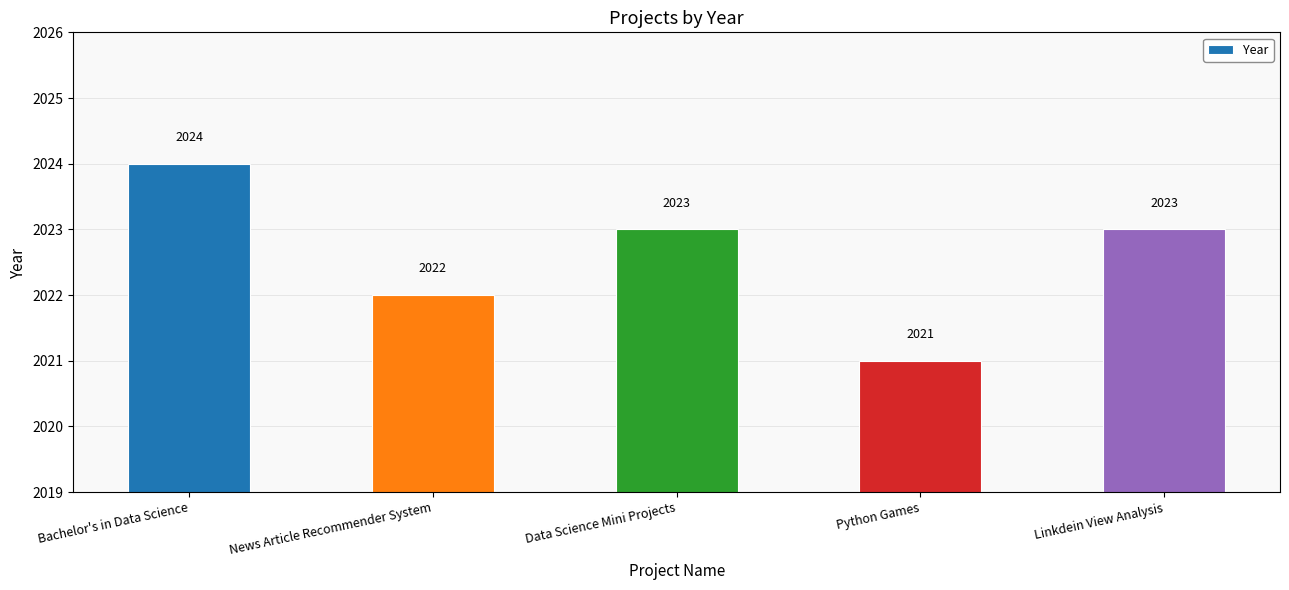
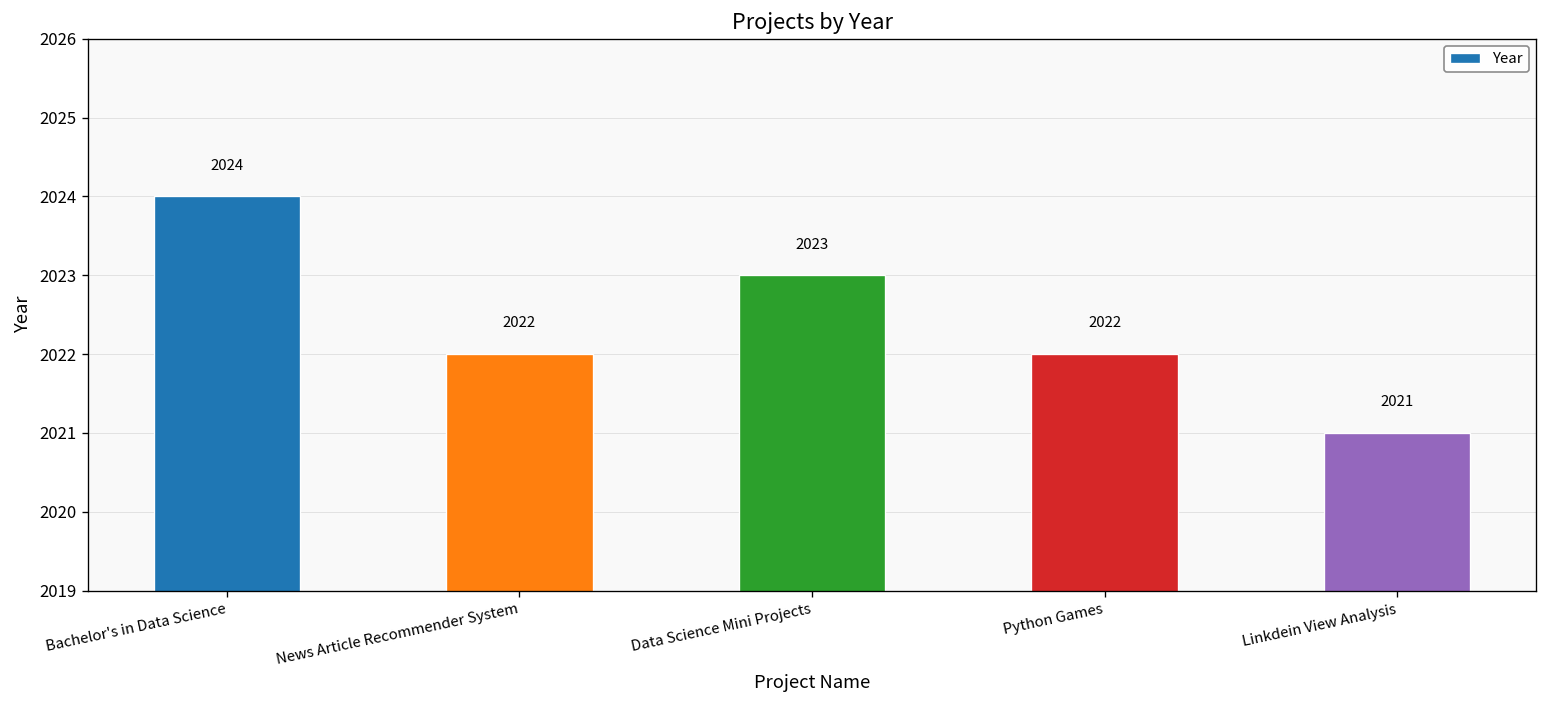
  {
    "Bachelor's in Data Science": 2024,
    "News Article Recommender System": 2022,
    "Data Science Mini Projects": 2023,
-   "Python Games": 2021,
-   "Linkdein View Analysis": 2023
+   "Python Games": 2022,
+   "Linkdein View Analysis": 2021
  }
